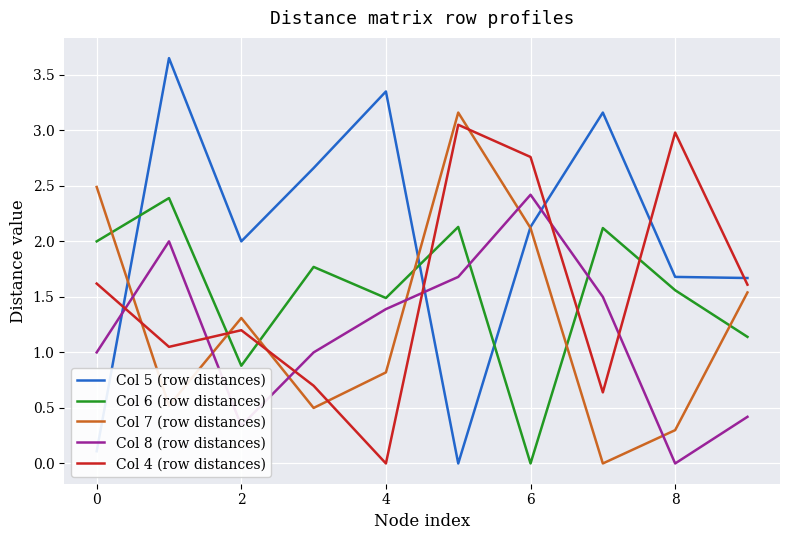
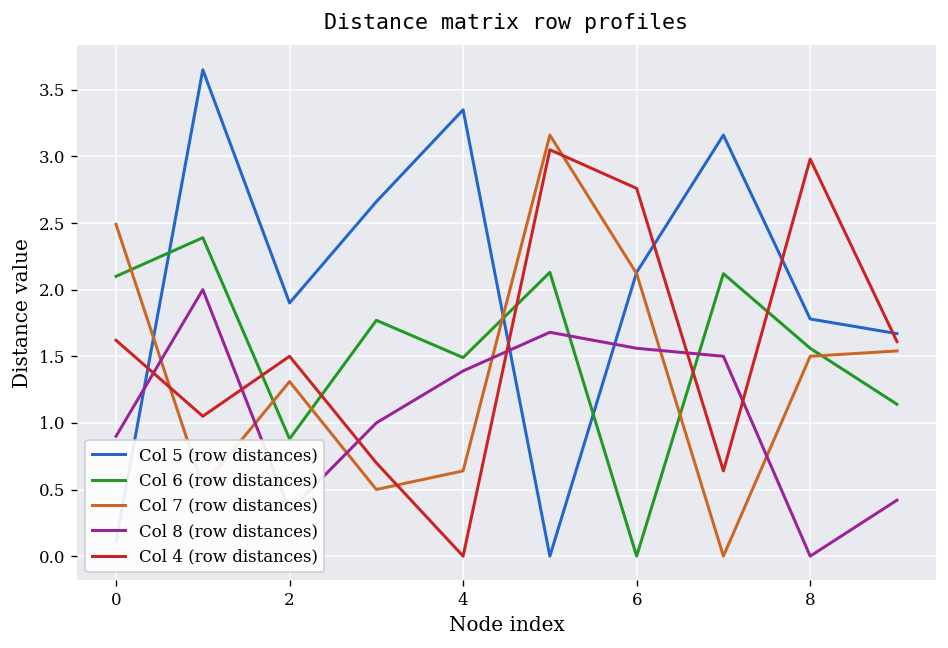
  {
    "Col 5 (row distances)": {
-     "2": 2.0,
+     "2": 1.9,
      "4": 3.35,
-     "8": 1.68
+     "8": 1.78
    },
    "Col 6 (row distances)": {
-     "0": 2.0,
+     "0": 2.1,
      "2": 0.9,
      "4": 1.5,
      "6": 0.0,
      "8": 1.56
    },
    "Col 7 (row distances)": {
      "0": 2.49,
      "2": 1.31,
-     "4": 0.82,
-     "8": 0.3
+     "4": 0.64,
+     "8": 1.5
    },
    "Col 8 (row distances)": {
-     "0": 1.0,
+     "0": 0.9,
      "4": 1.39,
-     "6": 2.42,
+     "6": 1.56,
      "8": 0.00
    },
    "Col 4 (row distances)": {
      "0": 1.6,
-     "2": 1.2,
+     "2": 1.5,
      "4": 0.0,
      "6": 2.76,
      "8": 3.0
    }
  }
